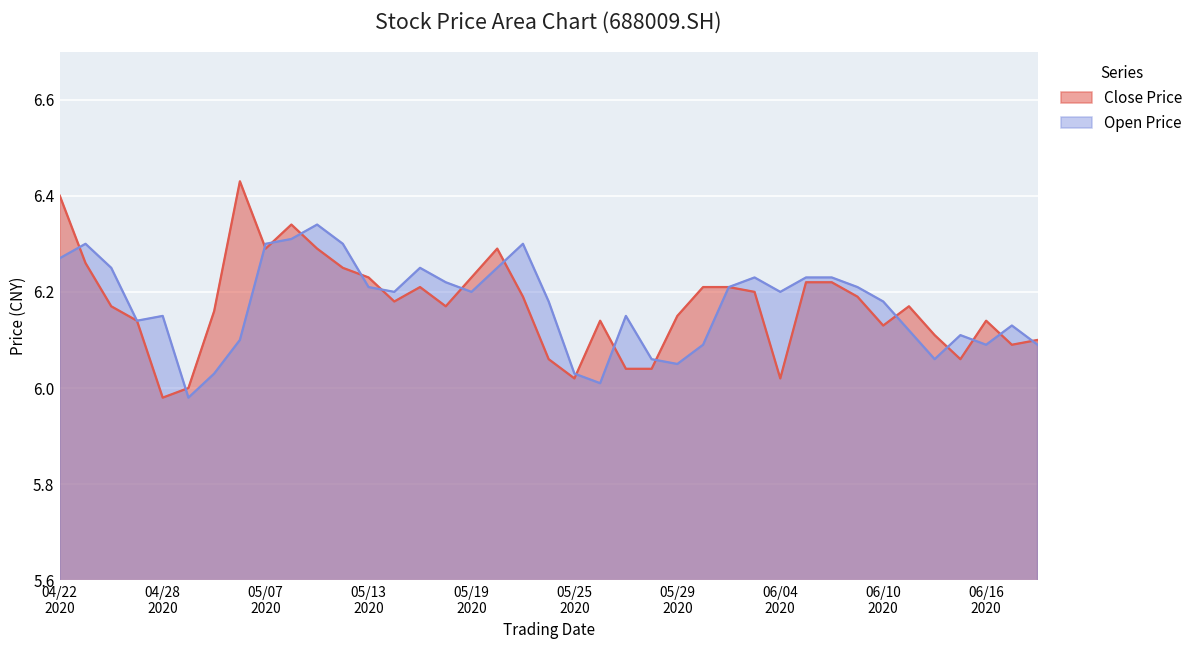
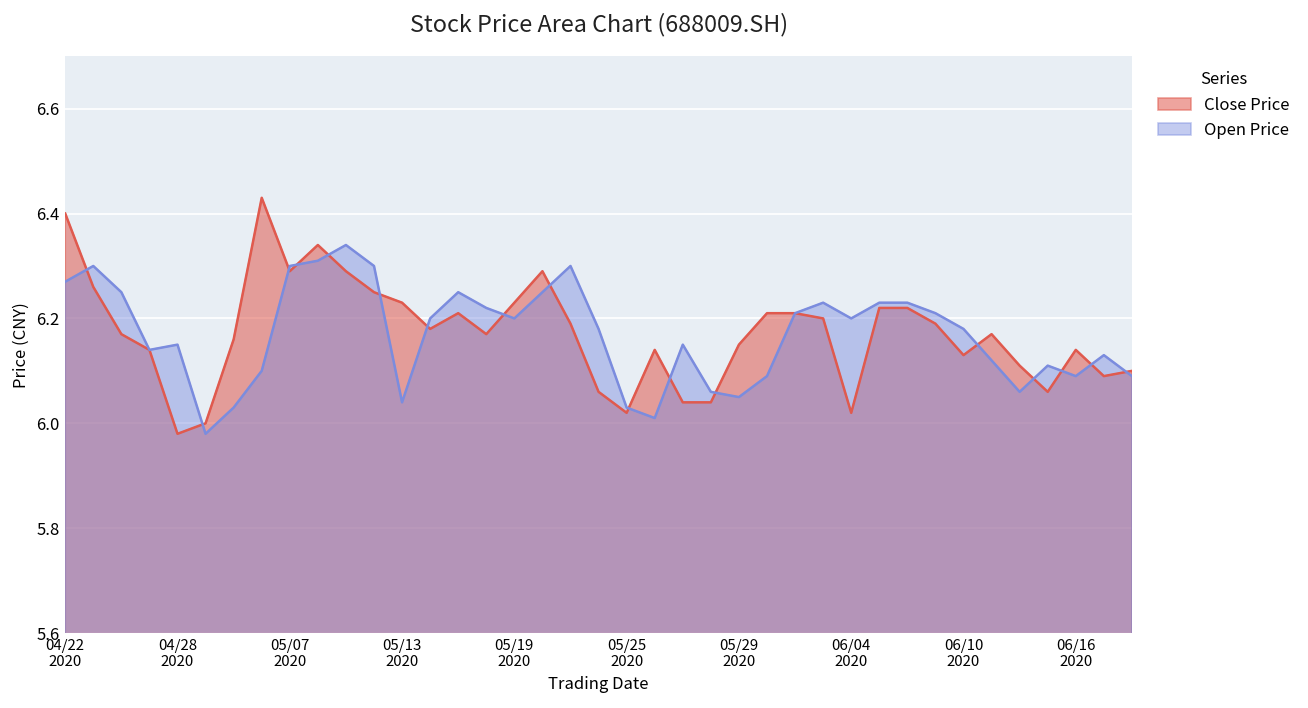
  {
    "Close Price": {
      "04/22 2020": 6.40,
      "04/28 2020": 5.98,
      "05/07 2020": 6.29,
      "05/13 2020": 6.23,
      "05/19 2020": 6.23,
      "05/25 2020": 6.02,
      "05/29 2020": 6.15,
      "06/04 2020": 6.02,
      "06/10 2020": 6.13,
      "06/16 2020": 6.14
    },
    "Open Price": {
      "04/22 2020": 6.27,
      "04/28 2020": 6.15,
      "05/07 2020": 6.30,
-     "05/13 2020": 6.21,
+     "05/13 2020": 6.04,
      "05/19 2020": 6.20,
      "05/25 2020": 6.03,
      "05/29 2020": 6.05,
      "06/04 2020": 6.20,
      "06/10 2020": 6.18,
      "06/16 2020": 6.09
    }
  }
